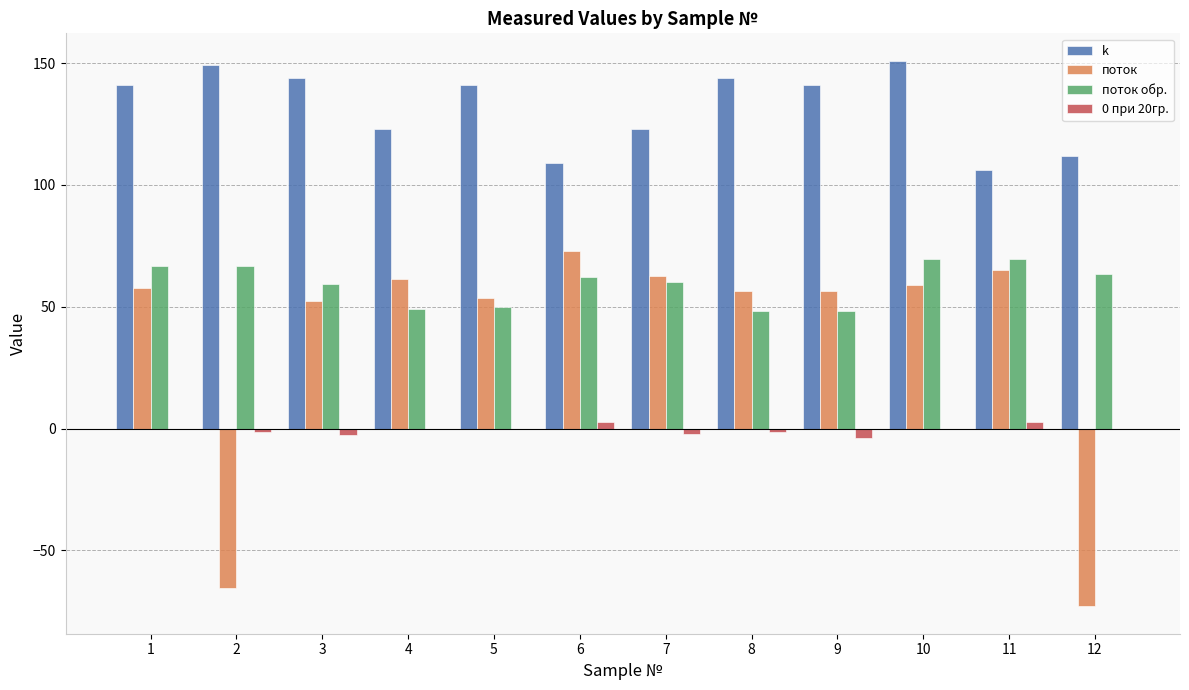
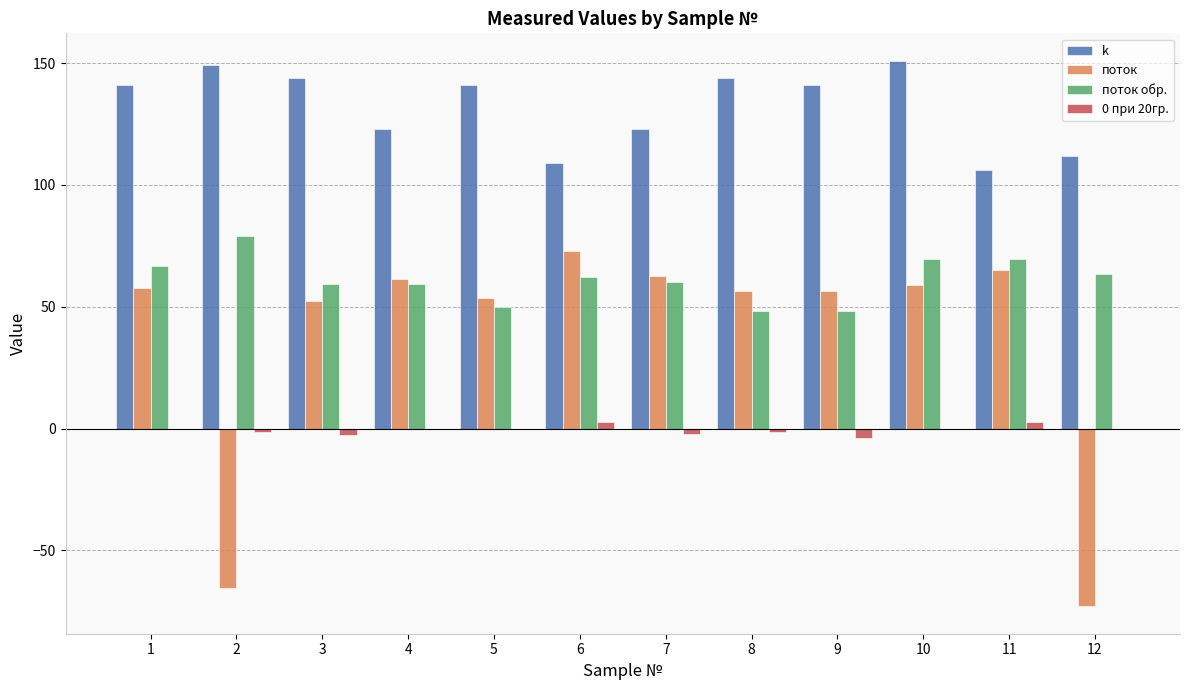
  {
    "k": {
      "1": 141,
      "2": 149,
      "3": 144,
      "4": 123,
      "5": 141,
      "6": 109,
      "7": 123,
      "8": 144,
      "9": 141,
      "10": 151,
      "11": 106,
      "12": 112
    },
    "поток обр.": {
      "1": 67,
-     "2": 67,
+     "2": 79,
      "3": 59,
-     "4": 49,
+     "4": 59,
      "5": 50,
      "6": 62,
      "7": 60,
      "8": 48,
      "9": 48,
      "10": 70,
      "11": 70,
      "12": 64
    }
  }
